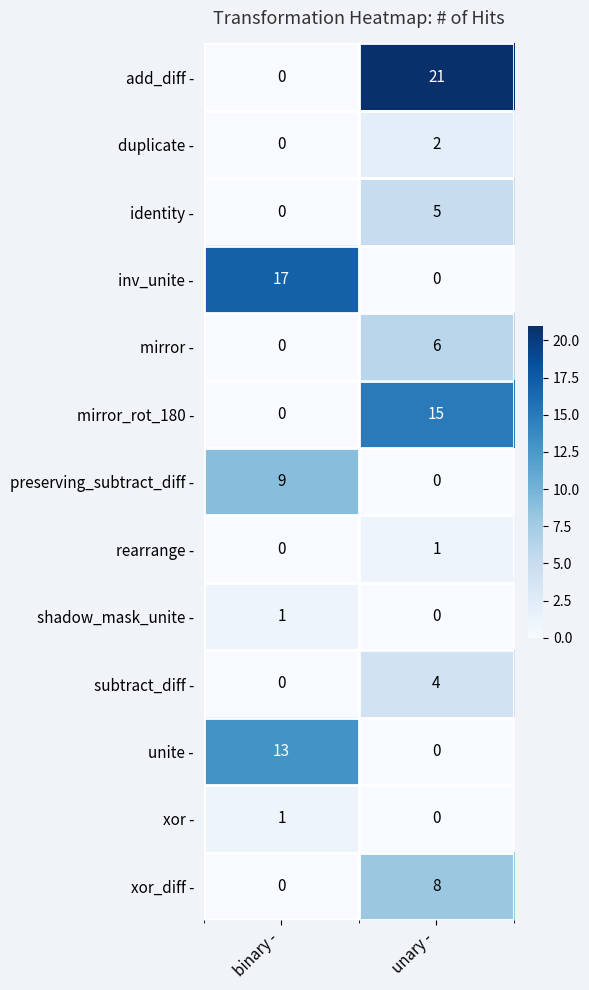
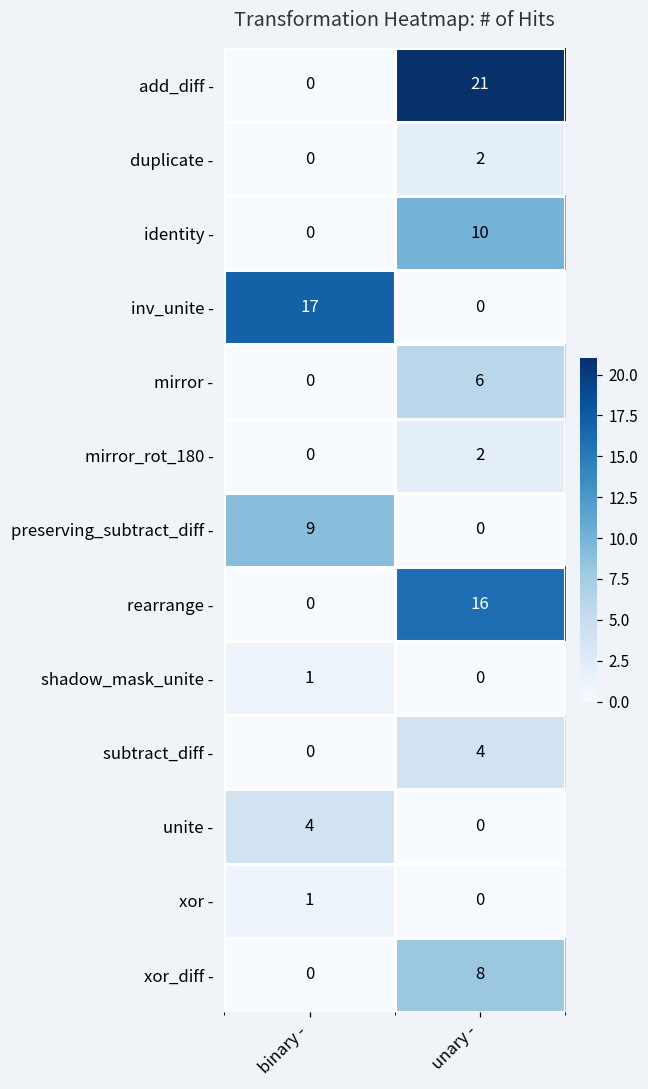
  {
    "add_diff -": {
      "binary -": 0,
      "unary -": 21
    },
    "duplicate -": {
      "binary -": 0,
      "unary -": 2
    },
    "identity -": {
      "binary -": 0,
-     "unary -": 5
+     "unary -": 10
    },
    "inv_unite -": {
      "binary -": 17,
      "unary -": 0
    },
    "mirror -": {
      "binary -": 0,
      "unary -": 6
    },
    "mirror_rot_180 -": {
      "binary -": 0,
-     "unary -": 15
+     "unary -": 2
    },
    "preserving_subtract_diff -": {
      "binary -": 9,
      "unary -": 0
    },
    "rearrange -": {
      "binary -": 0,
-     "unary -": 1
+     "unary -": 16
    },
    "shadow_mask_unite -": {
      "binary -": 1,
      "unary -": 0
    },
    "subtract_diff -": {
      "binary -": 0,
      "unary -": 4
    },
    "unite -": {
-     "binary -": 13,
+     "binary -": 4,
      "unary -": 0
    },
    "xor -": {
      "binary -": 1,
      "unary -": 0
    },
    "xor_diff -": {
      "binary -": 0,
      "unary -": 8
    }
  }
